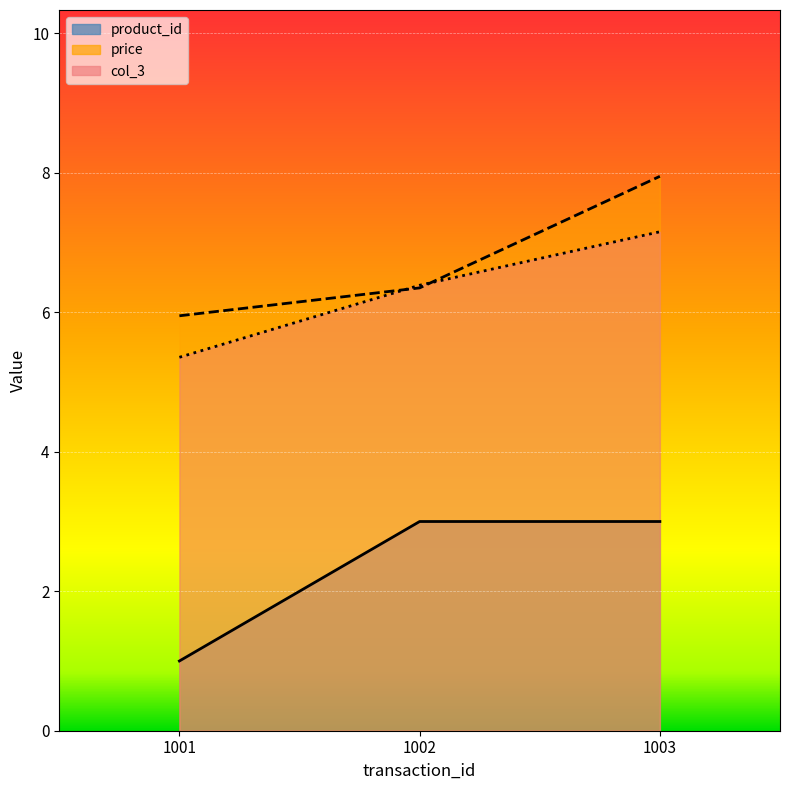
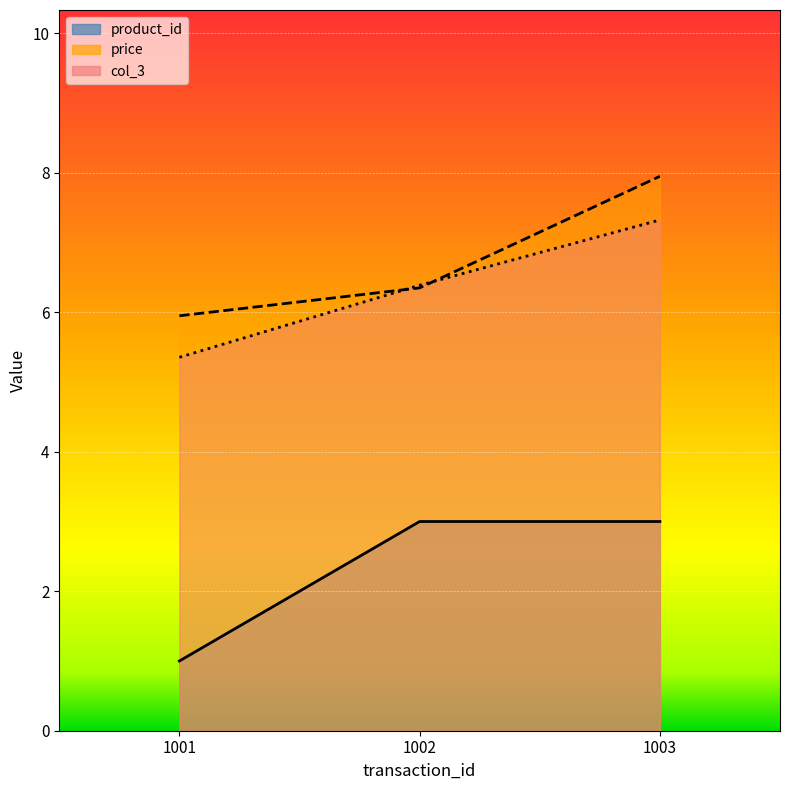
  {
    "product_id": {
      "1001": 1.0,
      "1002": 3.0,
      "1003": 3.0
    },
    "price": {
      "1001": 6.0,
      "1002": 6.4,
      "1003": 8.0
    },
    "col_3": {
      "1001": 5.4,
      "1002": 6.4,
-     "1003": 7.2
+     "1003": 7.3
    }
  }
